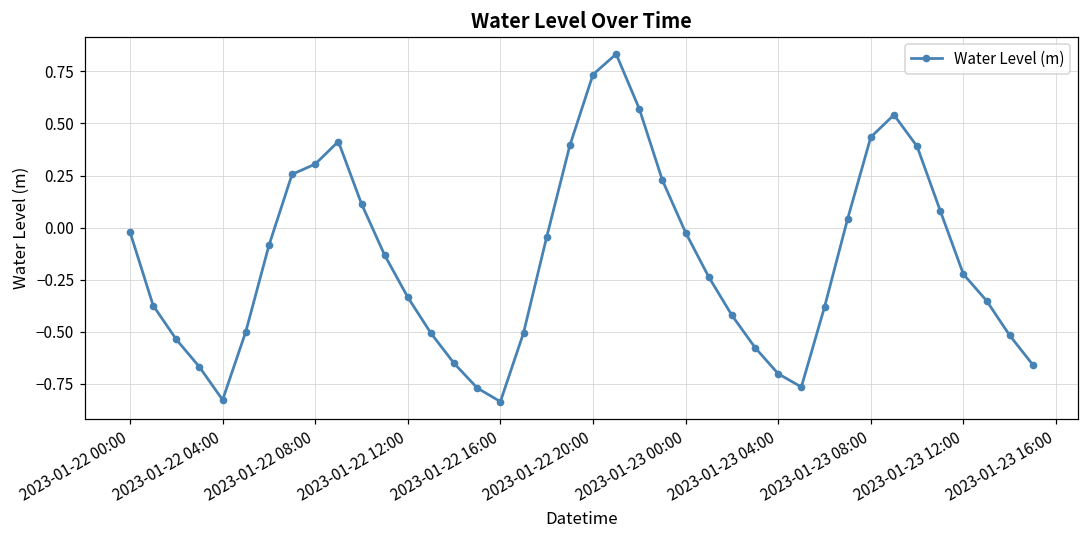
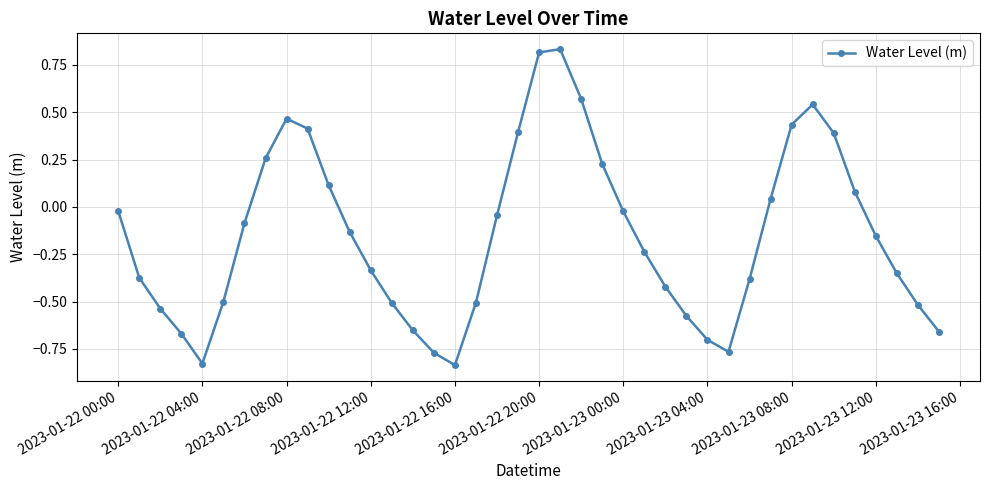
  {
    "2023-01-22 00:00": -0.02,
    "2023-01-22 04:00": -0.83,
-   "2023-01-22 08:00": 0.30,
+   "2023-01-22 08:00": 0.47,
    "2023-01-22 12:00": -0.33,
    "2023-01-22 16:00": -0.84,
-   "2023-01-22 20:00": 0.74,
+   "2023-01-22 20:00": 0.82,
    "2023-01-23 00:00": -0.02,
    "2023-01-23 04:00": -0.70,
    "2023-01-23 08:00": 0.43,
-   "2023-01-23 12:00": -0.22
+   "2023-01-23 12:00": -0.15
  }
